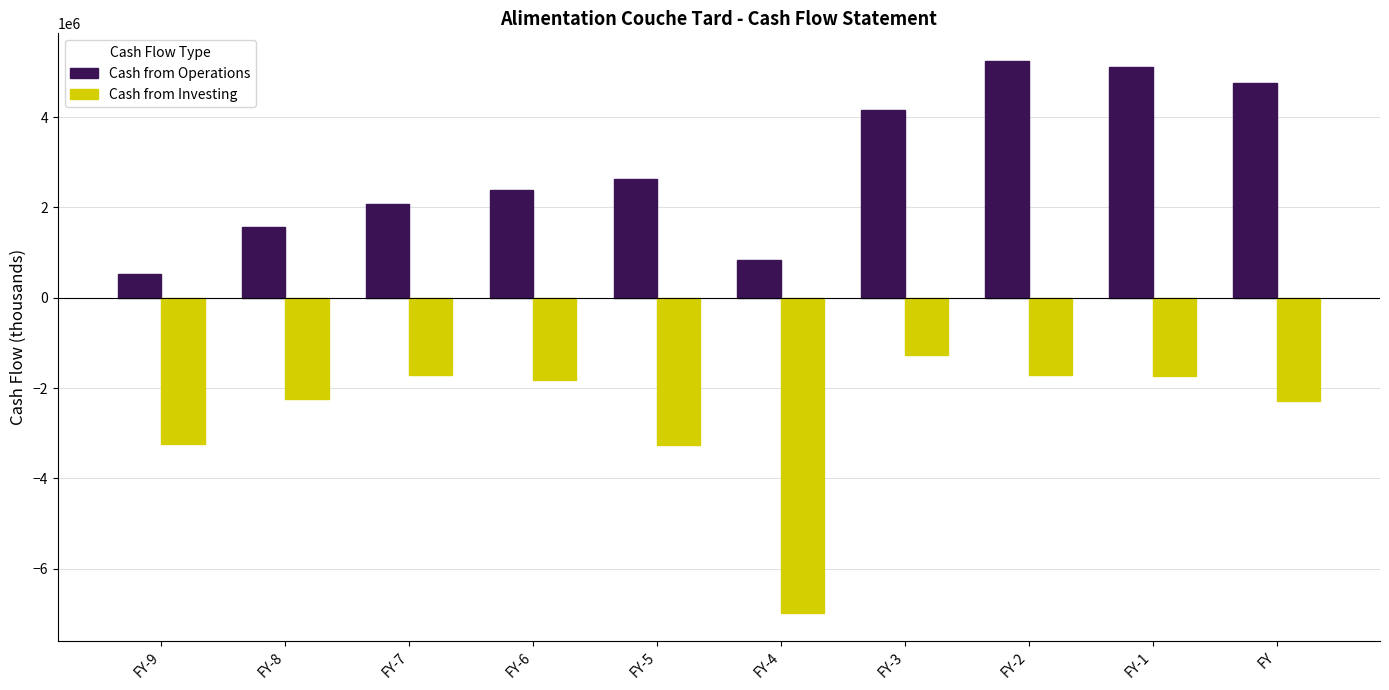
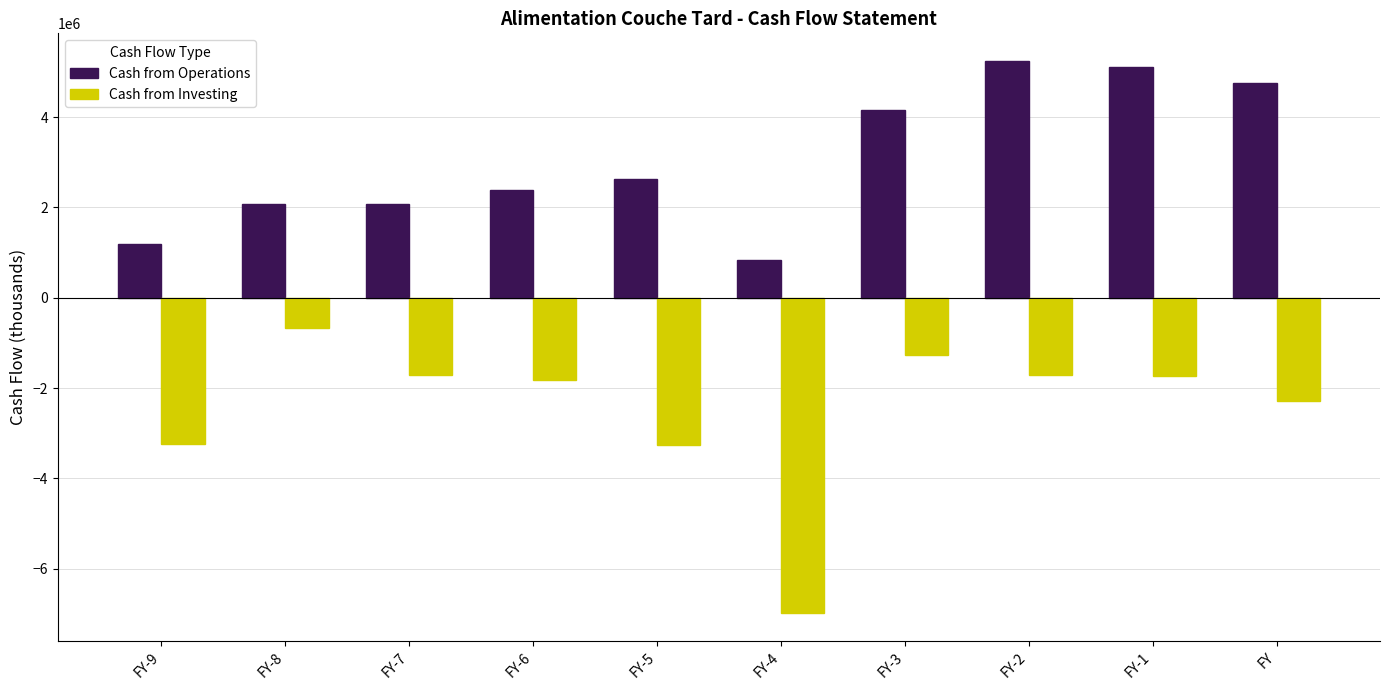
  {
    "Cash from Operations": {
-     "FY-9": 500000,
-     "FY-8": 1600000,
+     "FY-9": 1200000,
+     "FY-8": 2100000,
      "FY-7": 2100000,
      "FY-6": 2400000,
      "FY-5": 2600000,
      "FY-4": 800000,
      "FY-3": 4200000,
      "FY-2": 5200000,
      "FY-1": 5100000,
      "FY": 4800000
    },
    "Cash from Investing": {
      "FY-9": -3200000,
-     "FY-8": -2200000,
+     "FY-8": -700000,
      "FY-7": -1700000,
      "FY-6": -1800000,
      "FY-5": -3300000,
      "FY-4": -7000000,
      "FY-3": -1300000,
      "FY-2": -1700000,
      "FY-1": -1700000,
      "FY": -2300000
    }
  }
